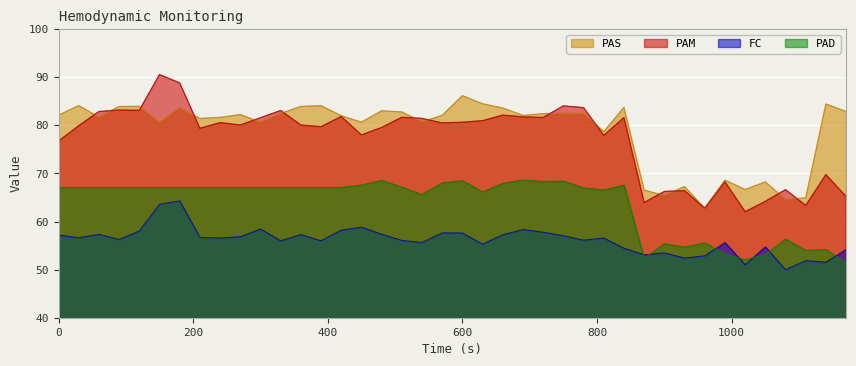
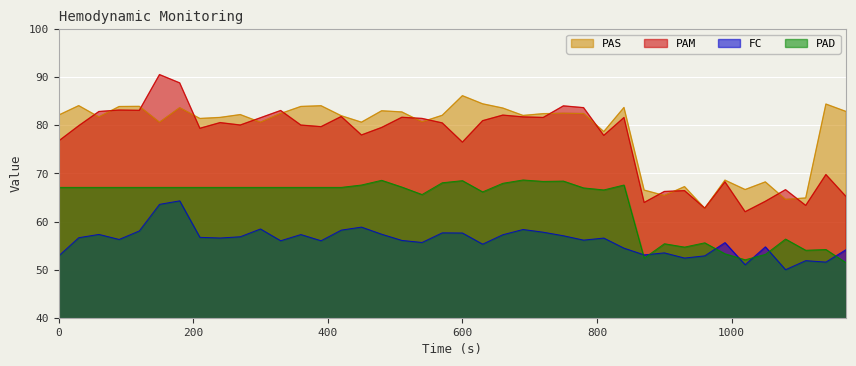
  {
    "PAS": {
      "0": 82,
      "600": 86
    },
    "PAM": {
      "0": 77,
-     "600": 81
+     "600": 77
    },
    "FC": {
-     "0": 57,
+     "0": 53,
      "600": 58
    },
    "PAD": {
      "0": 67,
      "600": 69
    }
  }
